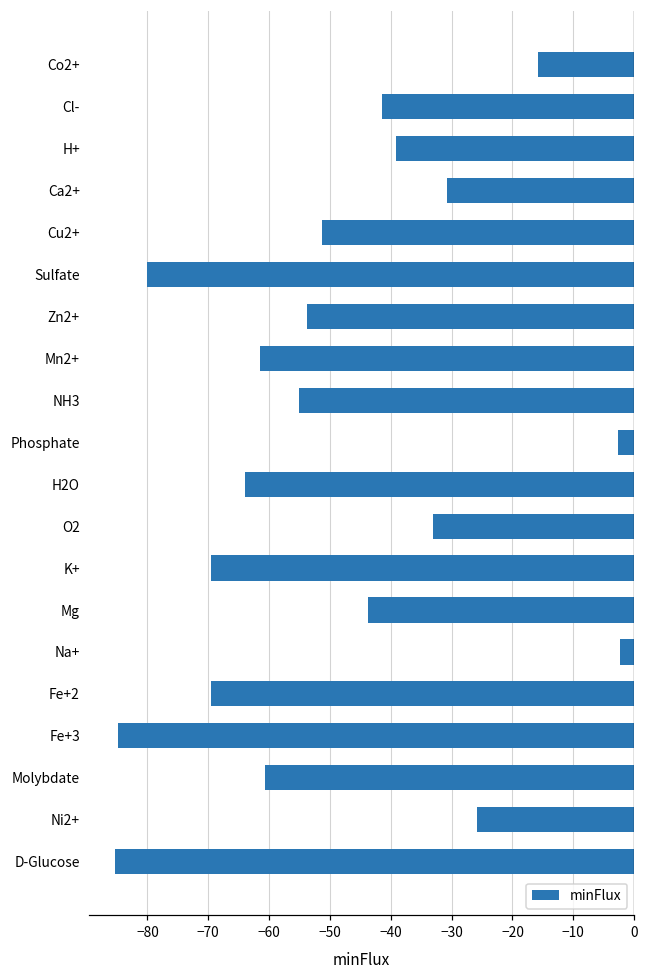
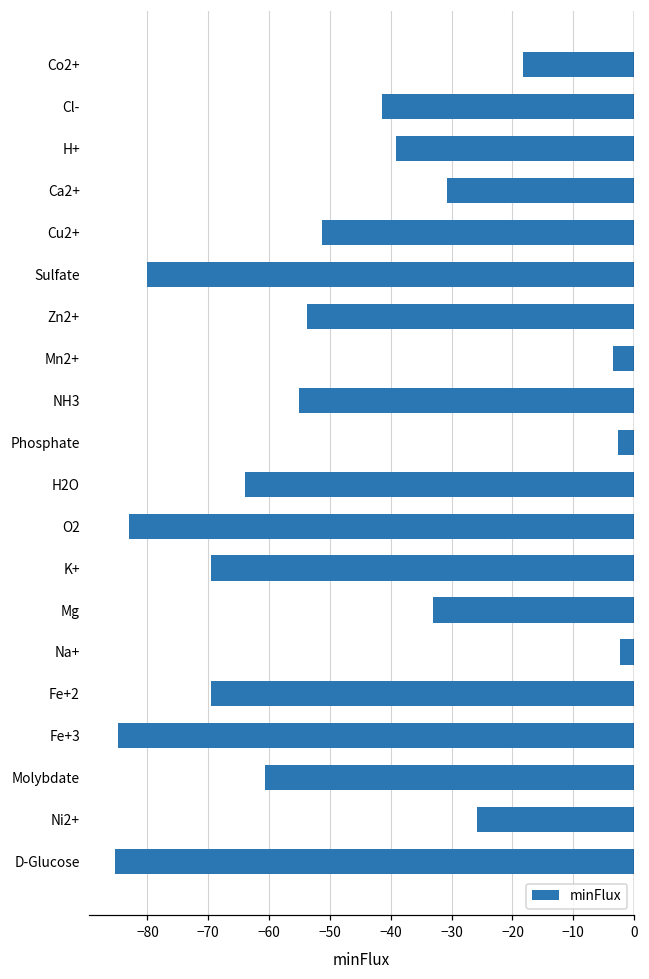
  {
-   "Co2+": -16,
+   "Co2+": -18,
    "Cl-": -41,
    "H+": -39,
    "Ca2+": -31,
    "Cu2+": -51,
    "Sulfate": -80,
    "Zn2+": -54,
-   "Mn2+": -62,
+   "Mn2+": -3,
    "NH3": -55,
    "Phosphate": -3,
    "H2O": -64,
-   "O2": -33,
+   "O2": -83,
    "K+": -69,
-   "Mg": -44,
+   "Mg": -33,
    "Na+": -2,
    "Fe+2": -70,
    "Fe+3": -85,
    "Molybdate": -61,
    "Ni2+": -26,
    "D-Glucose": -85
  }
